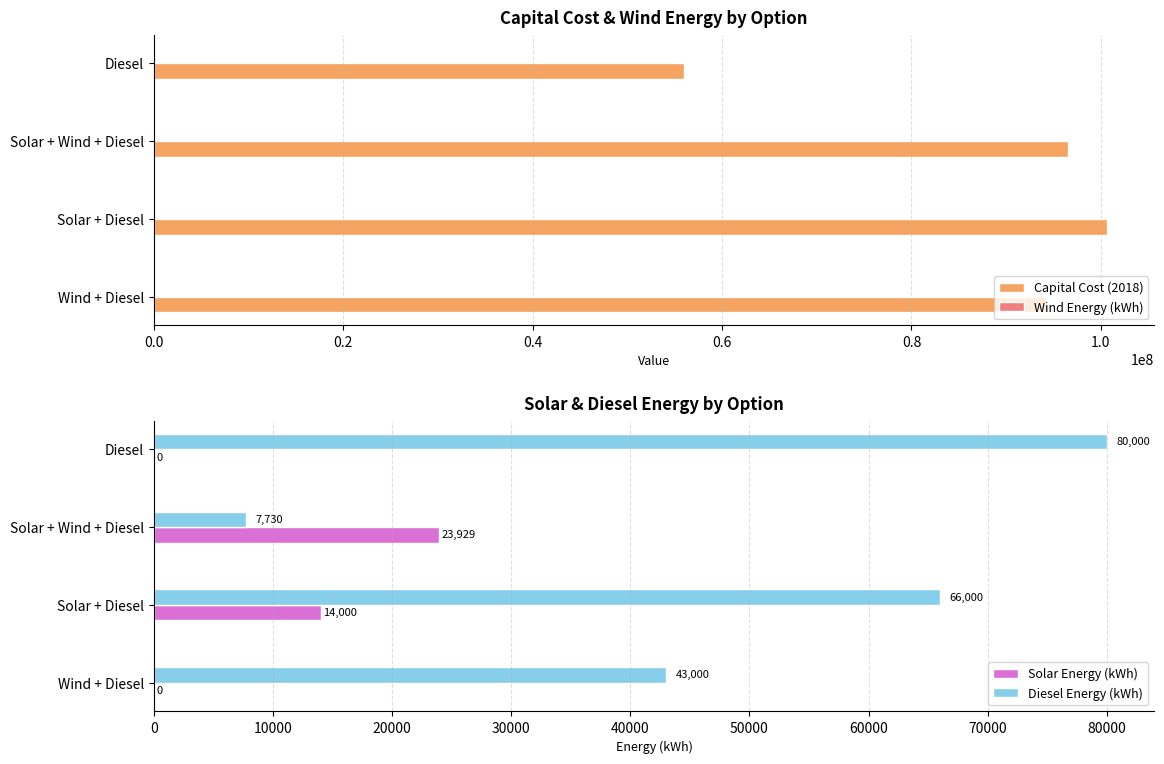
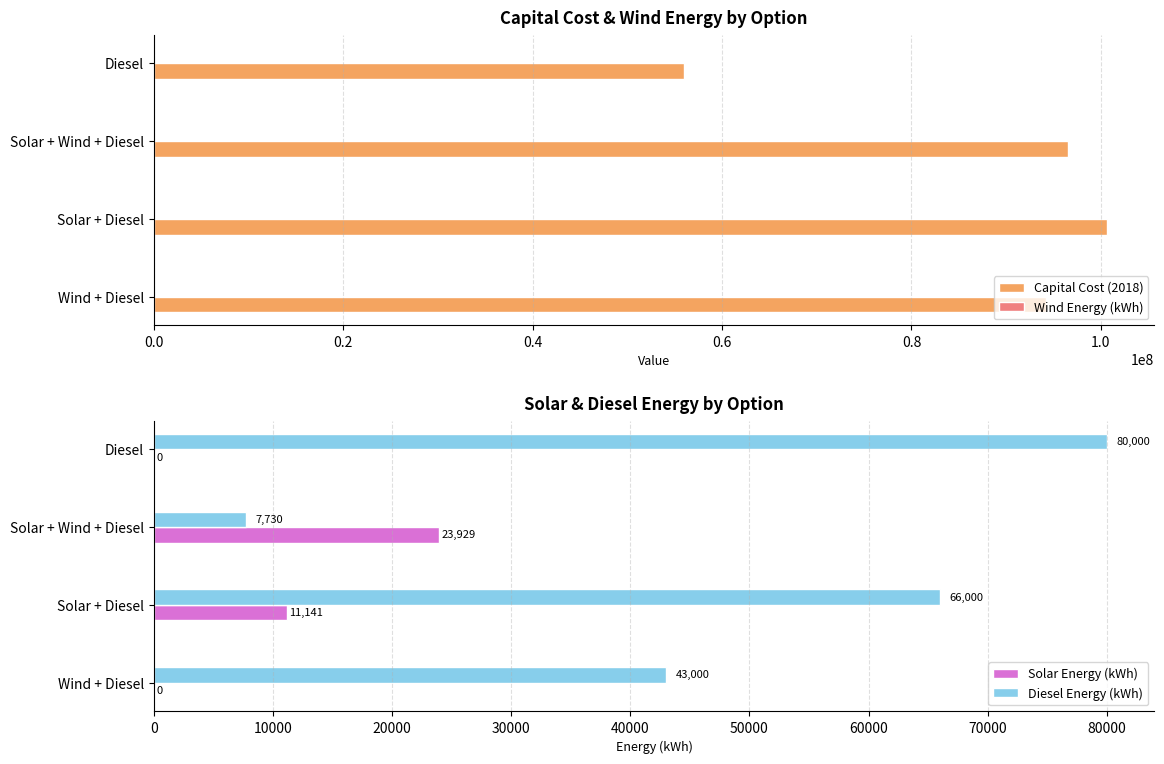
  {
    "Solar & Diesel Energy by Option": {
      "Solar Energy (kWh)": {
        "Diesel": "0",
        "Solar + Wind + Diesel": "23,929",
-       "Solar + Diesel": "14,000",
+       "Solar + Diesel": "11,141",
        "Wind + Diesel": "0"
      },
      "Diesel Energy (kWh)": {
        "Diesel": "80,000",
        "Solar + Wind + Diesel": "7,730",
        "Solar + Diesel": "66,000",
        "Wind + Diesel": "43,000"
      }
    }
  }
